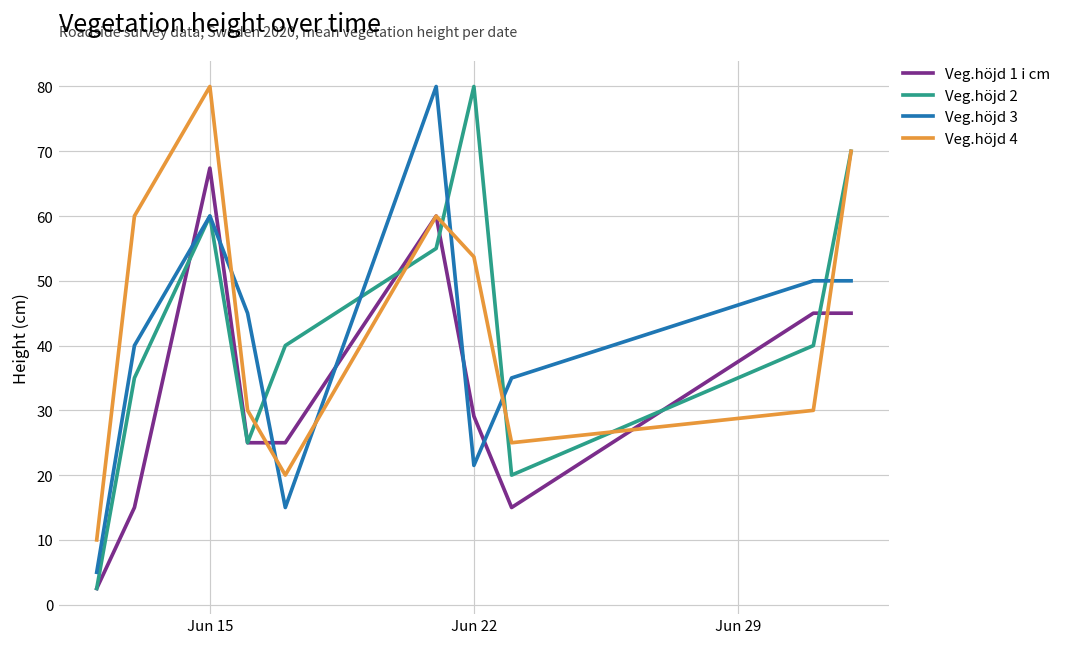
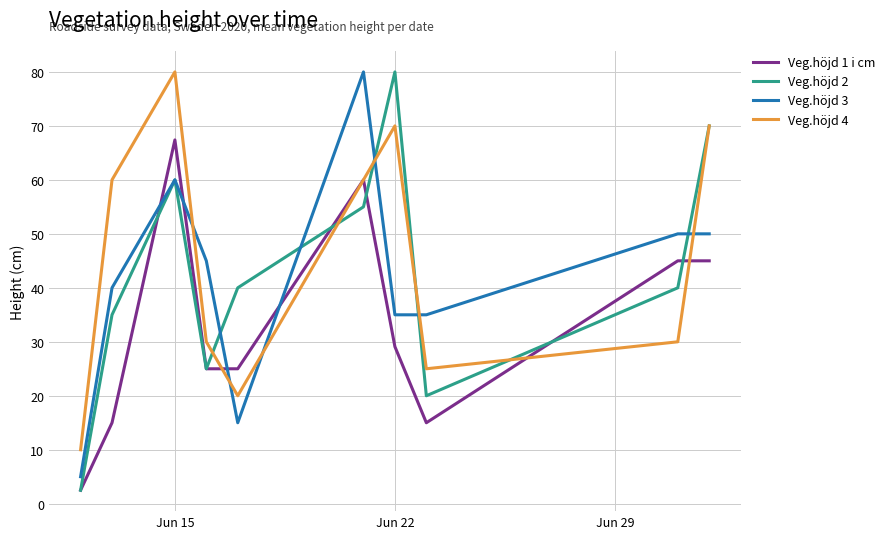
  {
    "Veg.höjd 1 i cm": {
      "Jun 15": 67,
      "Jun 22": 29
    },
    "Veg.höjd 2": {
      "Jun 22": 80
    },
    "Veg.höjd 3": {
-     "Jun 22": 22
+     "Jun 22": 35
    },
    "Veg.höjd 4": {
      "Jun 15": 80,
-     "Jun 22": 54
+     "Jun 22": 70
    }
  }
